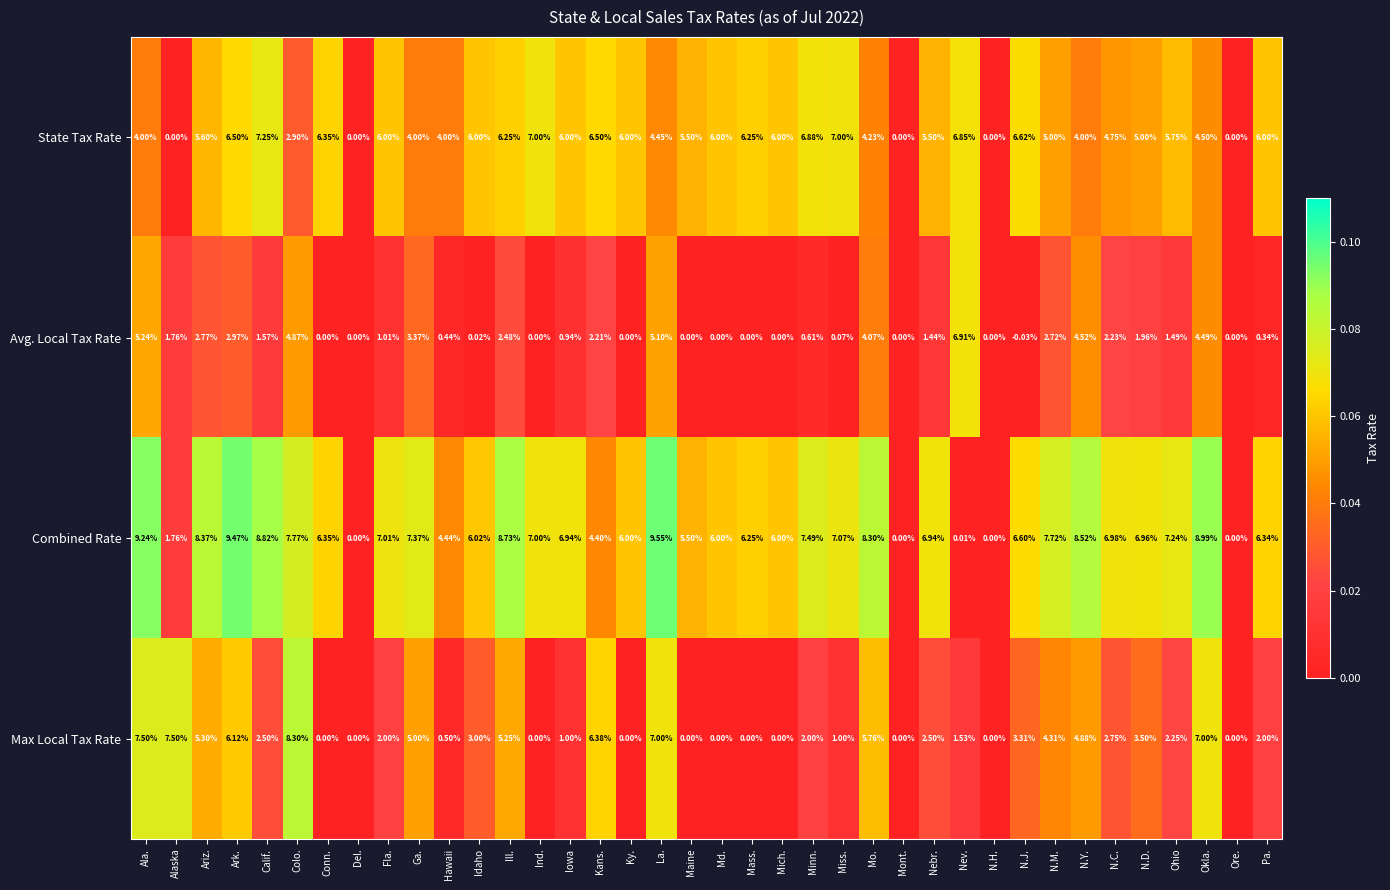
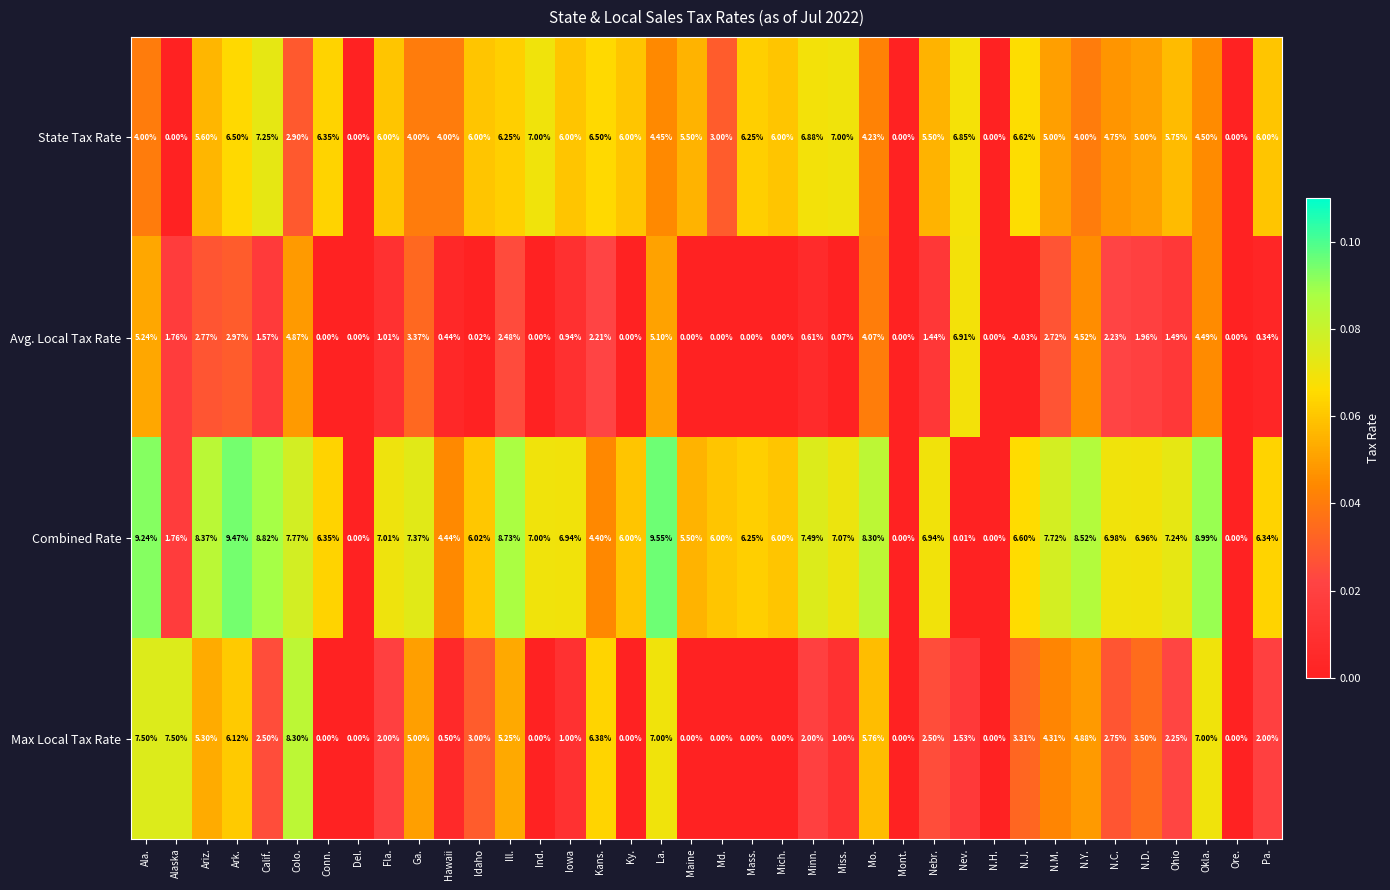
  {
    "State Tax Rate": {
      "Ala.": "4.00%",
      "Alaska": "0.00%",
      "Ariz.": "5.60%",
      "Ark.": "6.50%",
      "Calif.": "7.25%",
      "Colo.": "2.90%",
      "Conn.": "6.35%",
      "Del.": "0.00%",
      "Fla.": "6.00%",
      "Ga.": "4.00%",
      "Hawaii": "4.00%",
      "Idaho": "6.00%",
      "Ill.": "6.25%",
      "Ind.": "7.00%",
      "Iowa": "6.00%",
      "Kans.": "6.50%",
      "Ky.": "6.00%",
      "La.": "4.45%",
      "Maine": "5.50%",
-     "Md.": "6.00%",
+     "Md.": "3.00%",
      "Mass.": "6.25%",
      "Mich.": "6.00%",
      "Minn.": "6.88%",
      "Miss.": "7.00%",
      "Mo.": "4.23%",
      "Mont.": "0.00%",
      "Nebr.": "5.50%",
      "Nev.": "6.85%",
      "N.H.": "0.00%",
      "N.J.": "6.62%",
      "N.M.": "5.00%",
      "N.Y.": "4.00%",
      "N.C.": "4.75%",
      "N.D.": "5.00%",
      "Ohio": "5.75%",
      "Okla.": "4.50%",
      "Ore.": "0.00%",
      "Pa.": "6.00%"
    },
    "Avg. Local Tax Rate": {
      "Ala.": "5.24%",
      "Alaska": "1.76%",
      "Ariz.": "2.77%",
      "Ark.": "2.97%",
      "Calif.": "1.57%",
      "Colo.": "4.87%",
      "Conn.": "0.00%",
      "Del.": "0.00%",
      "Fla.": "1.01%",
      "Ga.": "3.37%",
      "Hawaii": "0.44%",
      "Idaho": "0.02%",
      "Ill.": "2.48%",
      "Ind.": "0.00%",
      "Iowa": "0.94%",
      "Kans.": "2.21%",
      "Ky.": "0.00%",
      "La.": "5.10%",
      "Maine": "0.00%",
      "Md.": "0.00%",
      "Mass.": "0.00%",
      "Mich.": "0.00%",
      "Minn.": "0.61%",
      "Miss.": "0.07%",
      "Mo.": "4.07%",
      "Mont.": "0.00%",
      "Nebr.": "1.44%",
      "Nev.": "6.91%",
      "N.H.": "0.00%",
      "N.J.": "-0.03%",
      "N.M.": "2.72%",
      "N.Y.": "4.52%",
      "N.C.": "2.23%",
      "N.D.": "1.96%",
      "Ohio": "1.49%",
      "Okla.": "4.49%",
      "Ore.": "0.00%",
      "Pa.": "0.34%"
    },
    "Combined Rate": {
      "Ala.": "9.24%",
      "Alaska": "1.76%",
      "Ariz.": "8.37%",
      "Ark.": "9.47%",
      "Calif.": "8.82%",
      "Colo.": "7.77%",
      "Conn.": "6.35%",
      "Del.": "0.00%",
      "Fla.": "7.01%",
      "Ga.": "7.37%",
      "Hawaii": "4.44%",
      "Idaho": "6.02%",
      "Ill.": "8.73%",
      "Ind.": "7.00%",
      "Iowa": "6.94%",
      "Kans.": "4.40%",
      "Ky.": "6.00%",
      "La.": "9.55%",
      "Maine": "5.50%",
      "Md.": "6.00%",
      "Mass.": "6.25%",
      "Mich.": "6.00%",
      "Minn.": "7.49%",
      "Miss.": "7.07%",
      "Mo.": "8.30%",
      "Mont.": "0.00%",
      "Nebr.": "6.94%",
      "Nev.": "0.01%",
      "N.H.": "0.00%",
      "N.J.": "6.60%",
      "N.M.": "7.72%",
      "N.Y.": "8.52%",
      "N.C.": "6.98%",
      "N.D.": "6.96%",
      "Ohio": "7.24%",
      "Okla.": "8.99%",
      "Ore.": "0.00%",
      "Pa.": "6.34%"
    },
    "Max Local Tax Rate": {
      "Ala.": "7.50%",
      "Alaska": "7.50%",
      "Ariz.": "5.30%",
      "Ark.": "6.12%",
      "Calif.": "2.50%",
      "Colo.": "8.30%",
      "Conn.": "0.00%",
      "Del.": "0.00%",
      "Fla.": "2.00%",
      "Ga.": "5.00%",
      "Hawaii": "0.50%",
      "Idaho": "3.00%",
      "Ill.": "5.25%",
      "Ind.": "0.00%",
      "Iowa": "1.00%",
      "Kans.": "6.38%",
      "Ky.": "0.00%",
      "La.": "7.00%",
      "Maine": "0.00%",
      "Md.": "0.00%",
      "Mass.": "0.00%",
      "Mich.": "0.00%",
      "Minn.": "2.00%",
      "Miss.": "1.00%",
      "Mo.": "5.76%",
      "Mont.": "0.00%",
      "Nebr.": "2.50%",
      "Nev.": "1.53%",
      "N.H.": "0.00%",
      "N.J.": "3.31%",
      "N.M.": "4.31%",
      "N.Y.": "4.88%",
      "N.C.": "2.75%",
      "N.D.": "3.50%",
      "Ohio": "2.25%",
      "Okla.": "7.00%",
      "Ore.": "0.00%",
      "Pa.": "2.00%"
    }
  }
